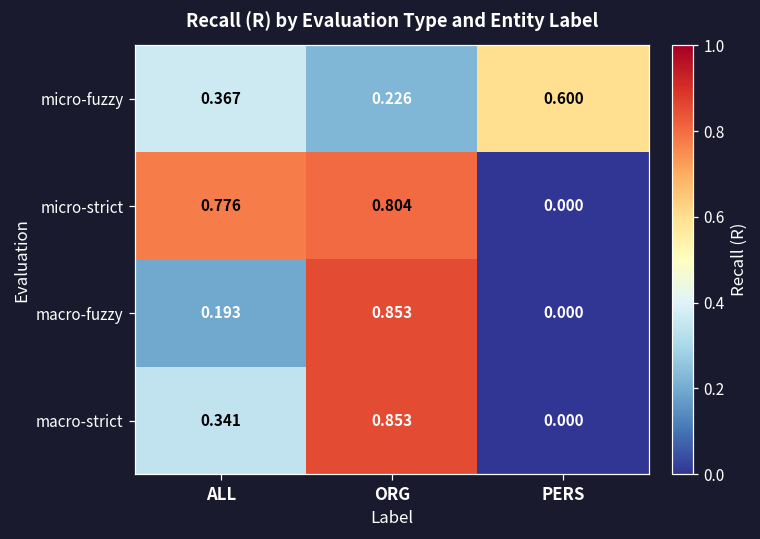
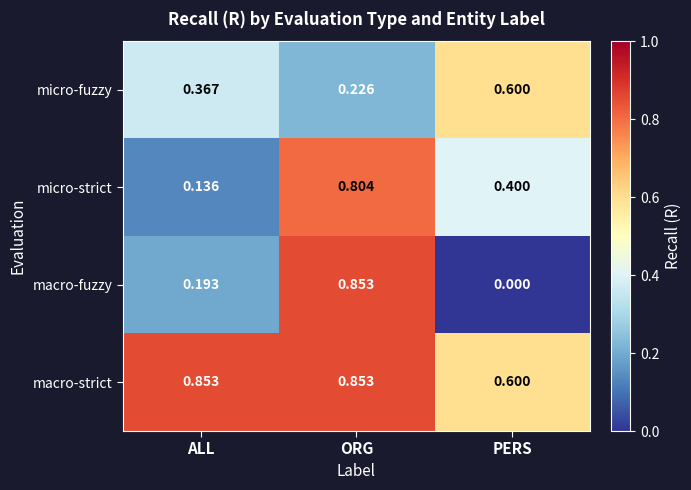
  {
    "micro-fuzzy": {
      "ALL": 0.367,
      "ORG": 0.226,
      "PERS": 0.600
    },
    "micro-strict": {
-     "ALL": 0.776,
+     "ALL": 0.136,
      "ORG": 0.804,
-     "PERS": 0.000
+     "PERS": 0.400
    },
    "macro-fuzzy": {
      "ALL": 0.193,
      "ORG": 0.853,
      "PERS": 0.000
    },
    "macro-strict": {
-     "ALL": 0.341,
+     "ALL": 0.853,
      "ORG": 0.853,
-     "PERS": 0.000
+     "PERS": 0.600
    }
  }
